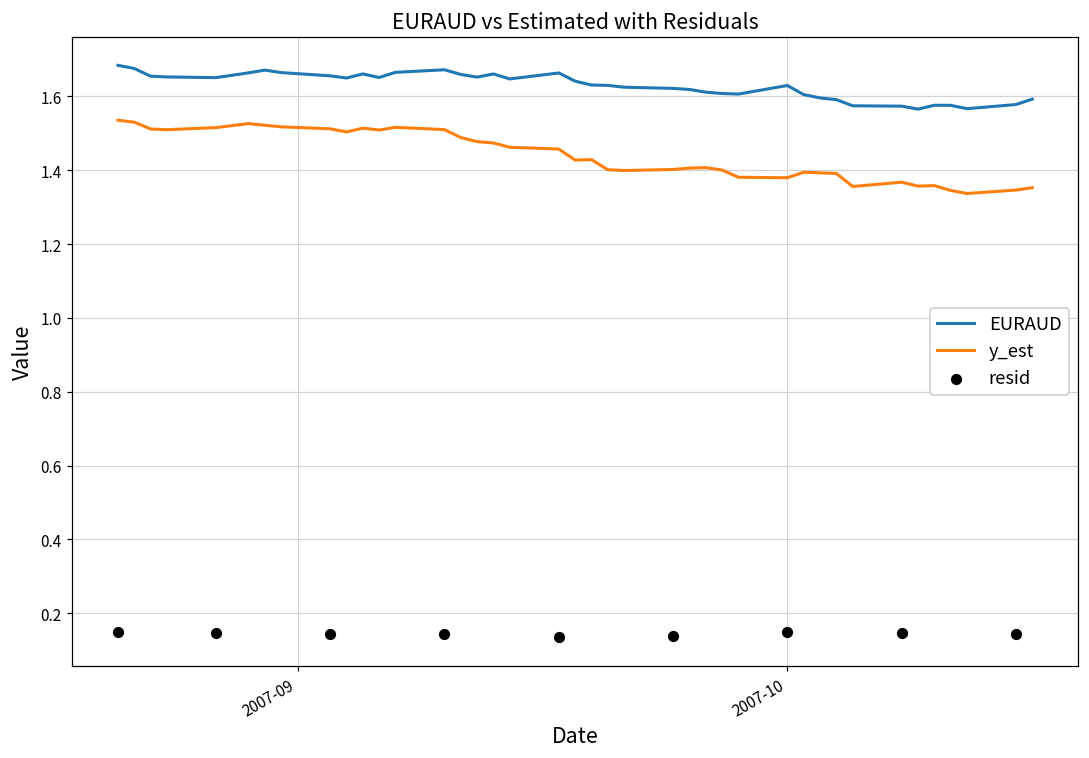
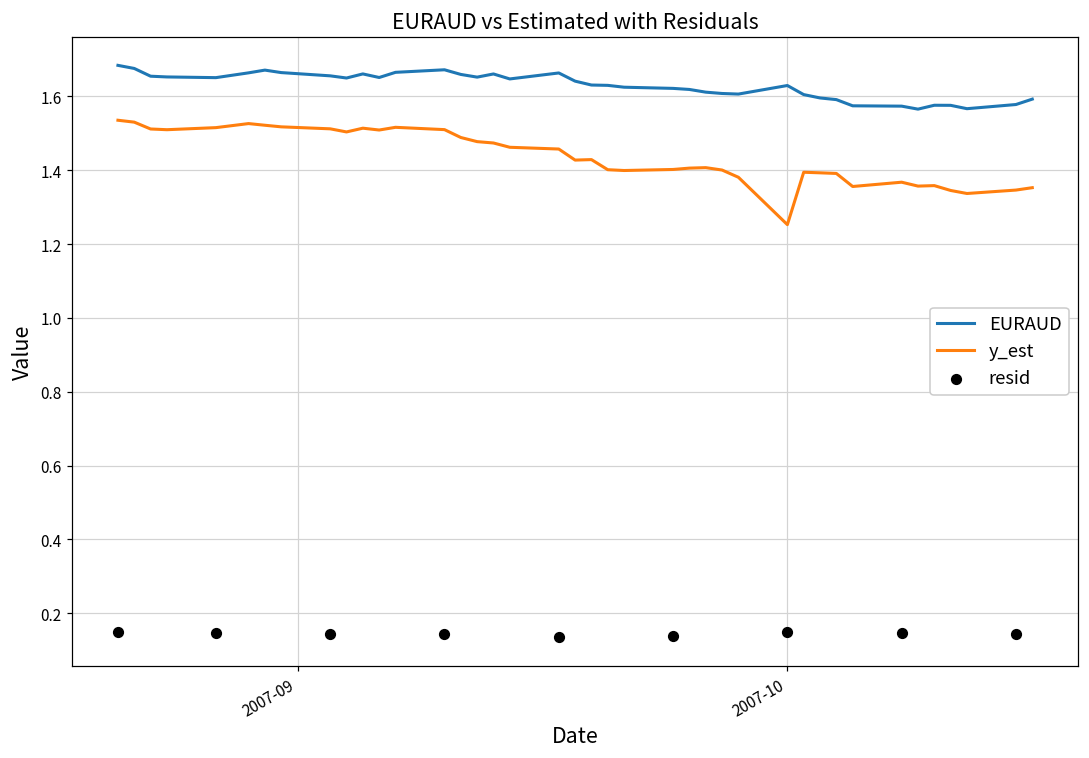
  {
    "EURAUD": {
      "2007-10": 1.63
    },
    "y_est": {
-     "2007-10": 1.38
+     "2007-10": 1.25
    }
  }
